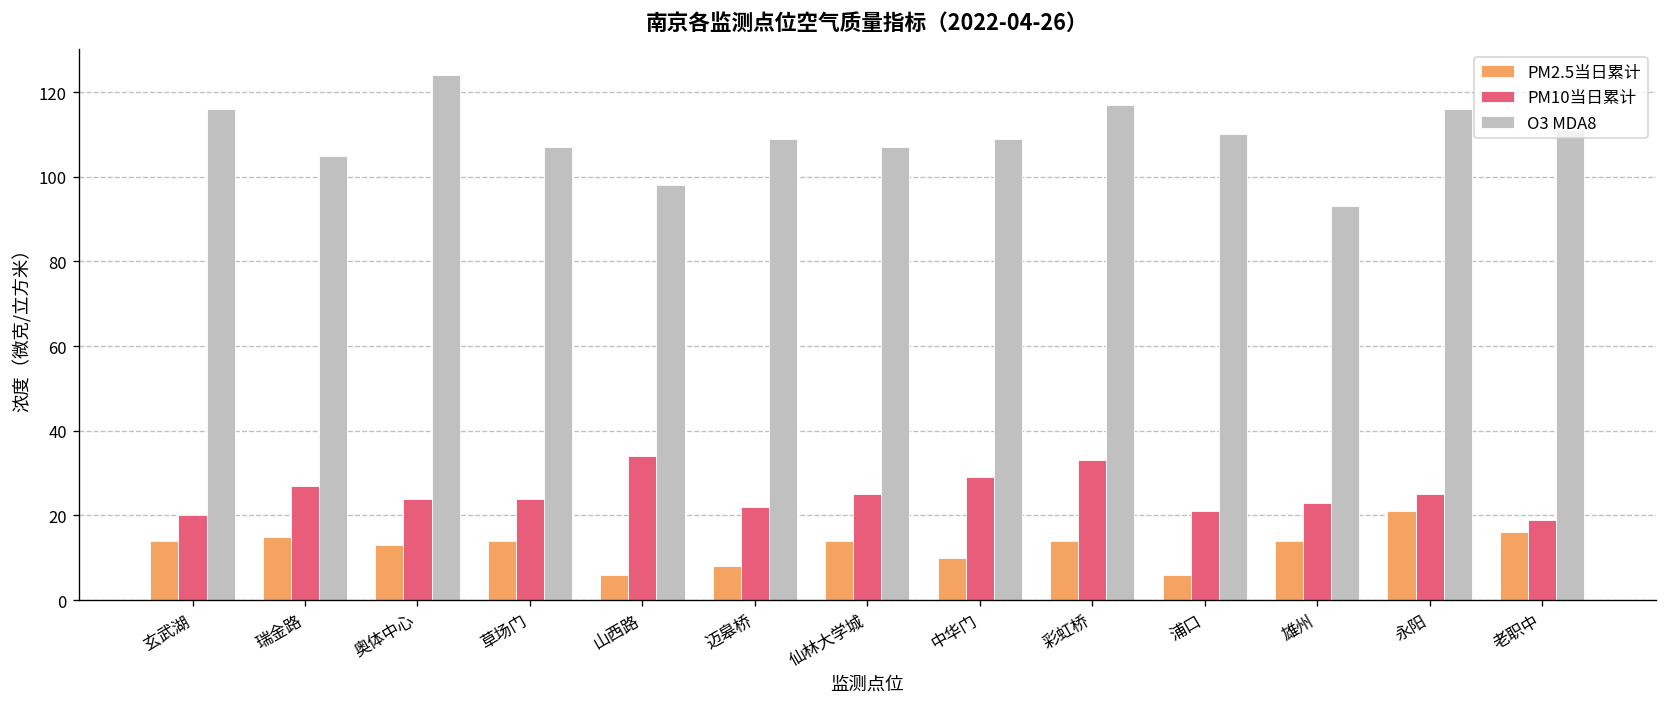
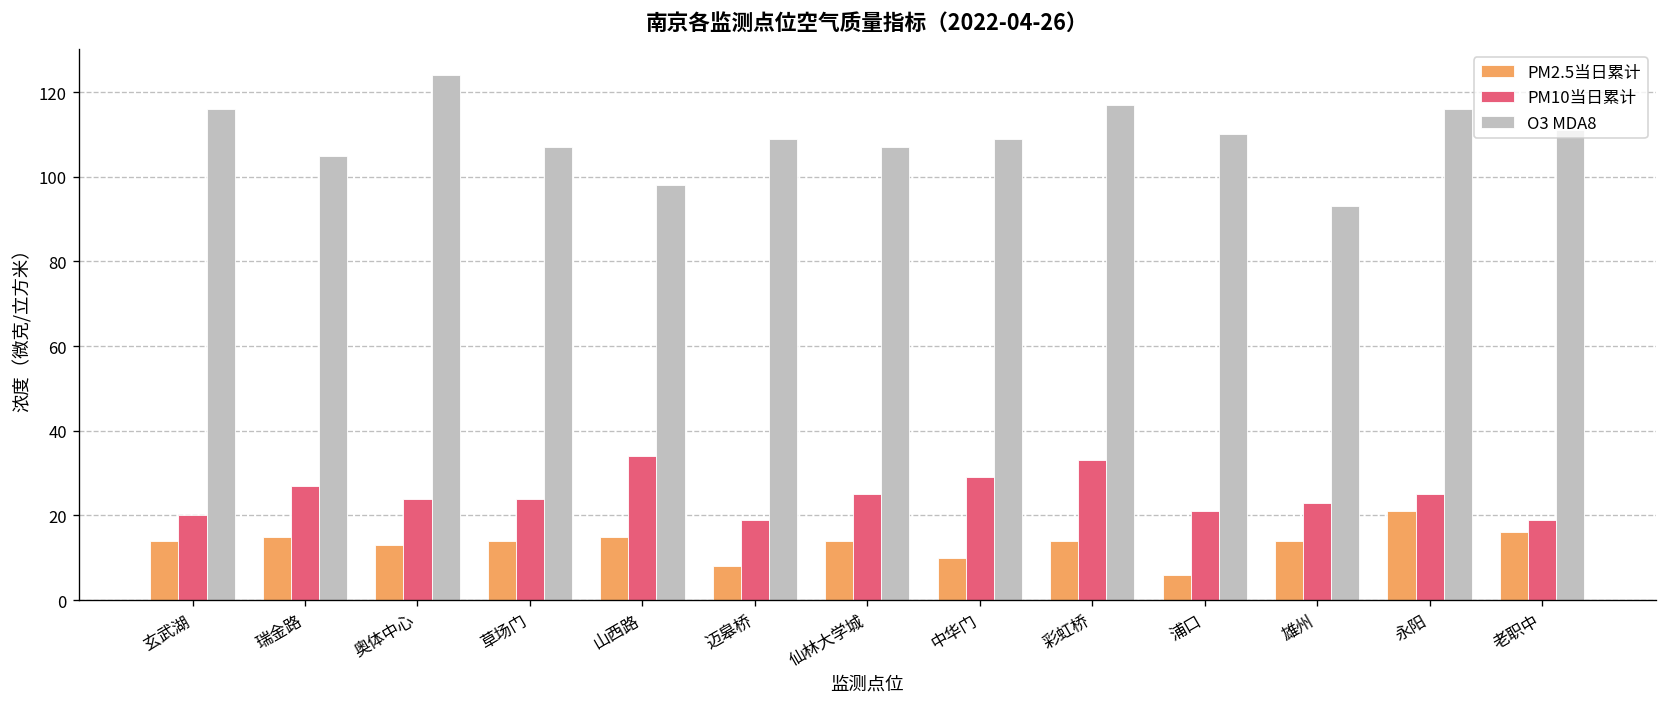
  {
    "PM2.5当日累计": {
      "玄武湖": 14,
      "瑞金路": 15,
      "奥体中心": 13,
      "草场门": 14,
-     "山西路": 6,
+     "山西路": 15,
      "迈皋桥": 8,
      "仙林大学城": 14,
      "中华门": 10,
      "彩虹桥": 14,
      "浦口": 6,
      "雄州": 14,
      "永阳": 21,
      "老职中": 16
    },
    "PM10当日累计": {
      "玄武湖": 20,
      "瑞金路": 27,
      "奥体中心": 24,
      "草场门": 24,
      "山西路": 34,
-     "迈皋桥": 22,
+     "迈皋桥": 19,
      "仙林大学城": 25,
      "中华门": 29,
      "彩虹桥": 33,
      "浦口": 21,
      "雄州": 23,
      "永阳": 25,
      "老职中": 19
    },
    "O3 MDA8": {
      "玄武湖": 116,
      "瑞金路": 105,
      "奥体中心": 124,
      "草场门": 107,
      "山西路": 98,
      "迈皋桥": 109,
      "仙林大学城": 107,
      "中华门": 109,
      "彩虹桥": 117,
      "浦口": 110,
      "雄州": 93,
      "永阳": 116
    }
  }
